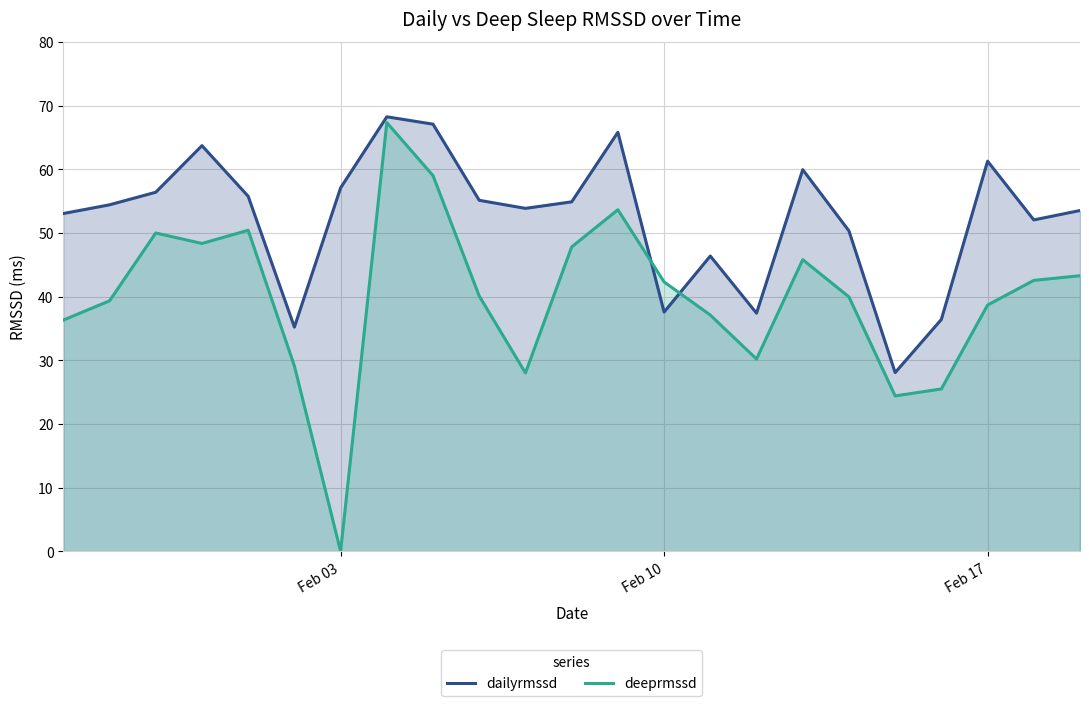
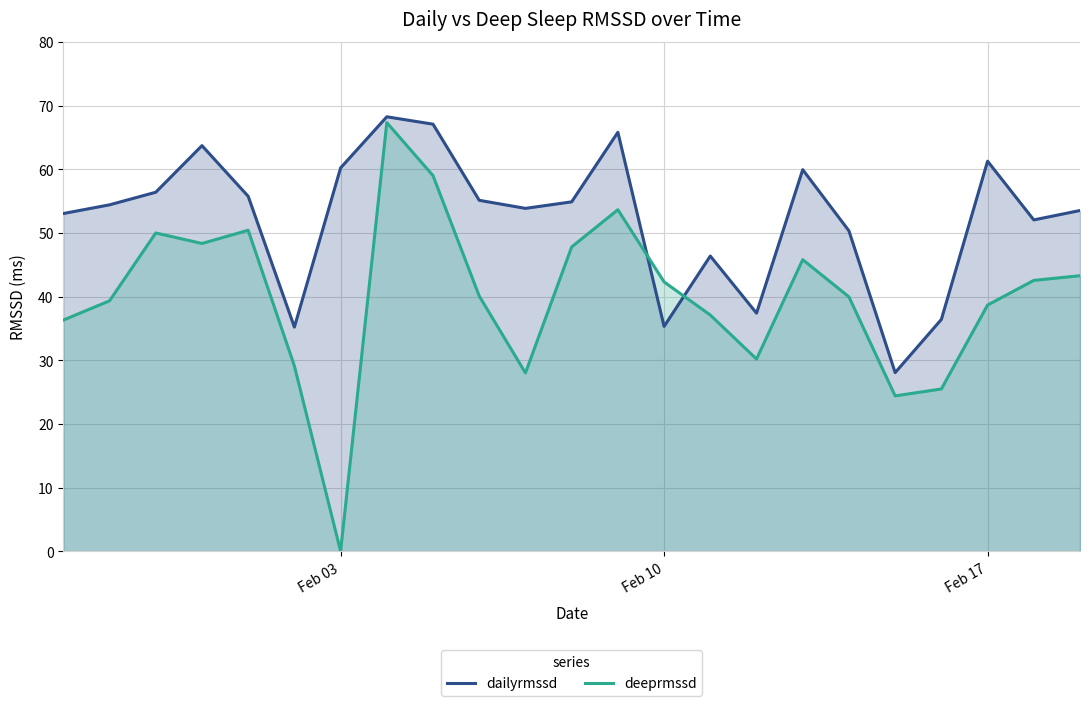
  {
    "dailyrmssd": {
-     "Feb 03": 57,
-     "Feb 10": 38,
+     "Feb 03": 60,
+     "Feb 10": 35,
      "Feb 17": 61
    },
    "deeprmssd": {
      "Feb 03": 0,
      "Feb 10": 42,
      "Feb 17": 39
    }
  }
